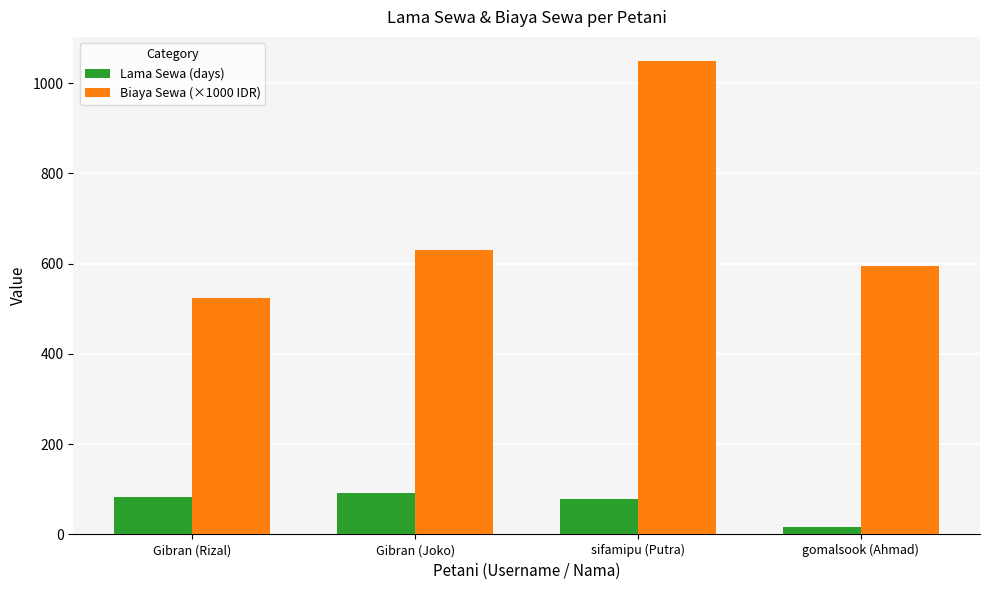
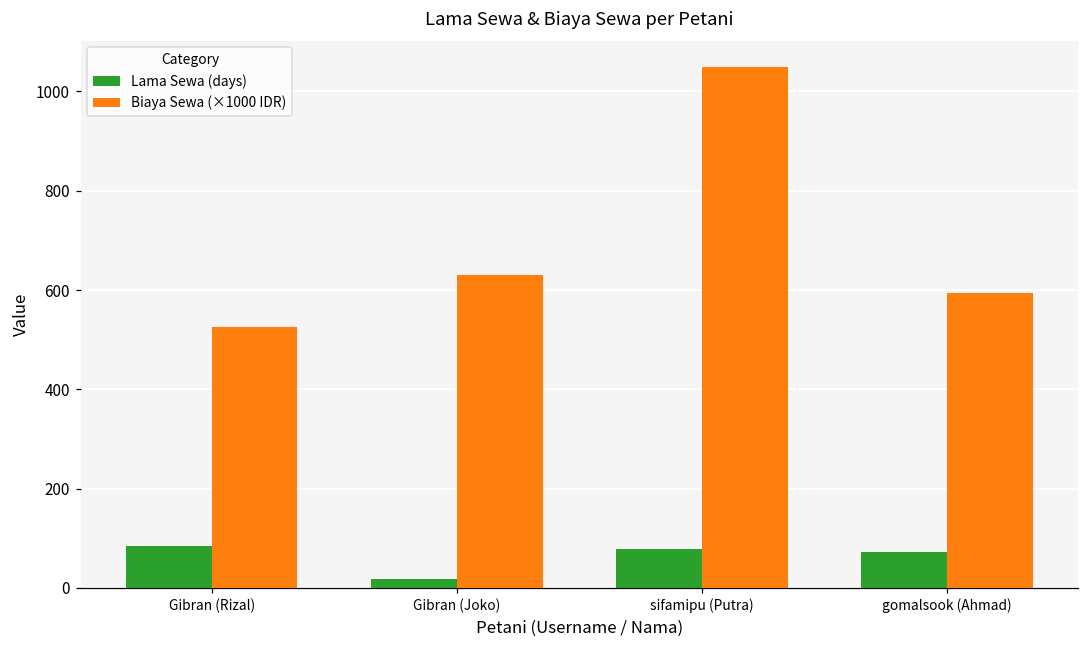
  {
    "Lama Sewa (days)": {
      "Gibran (Rizal)": 80,
-     "Gibran (Joko)": 90,
+     "Gibran (Joko)": 20,
      "sifamipu (Putra)": 80,
-     "gomalsook (Ahmad)": 20
+     "gomalsook (Ahmad)": 70
    },
    "Biaya Sewa (×1000 IDR)": {
      "Gibran (Rizal)": 530,
      "Gibran (Joko)": 630,
      "sifamipu (Putra)": 1050,
      "gomalsook (Ahmad)": 600
    }
  }
